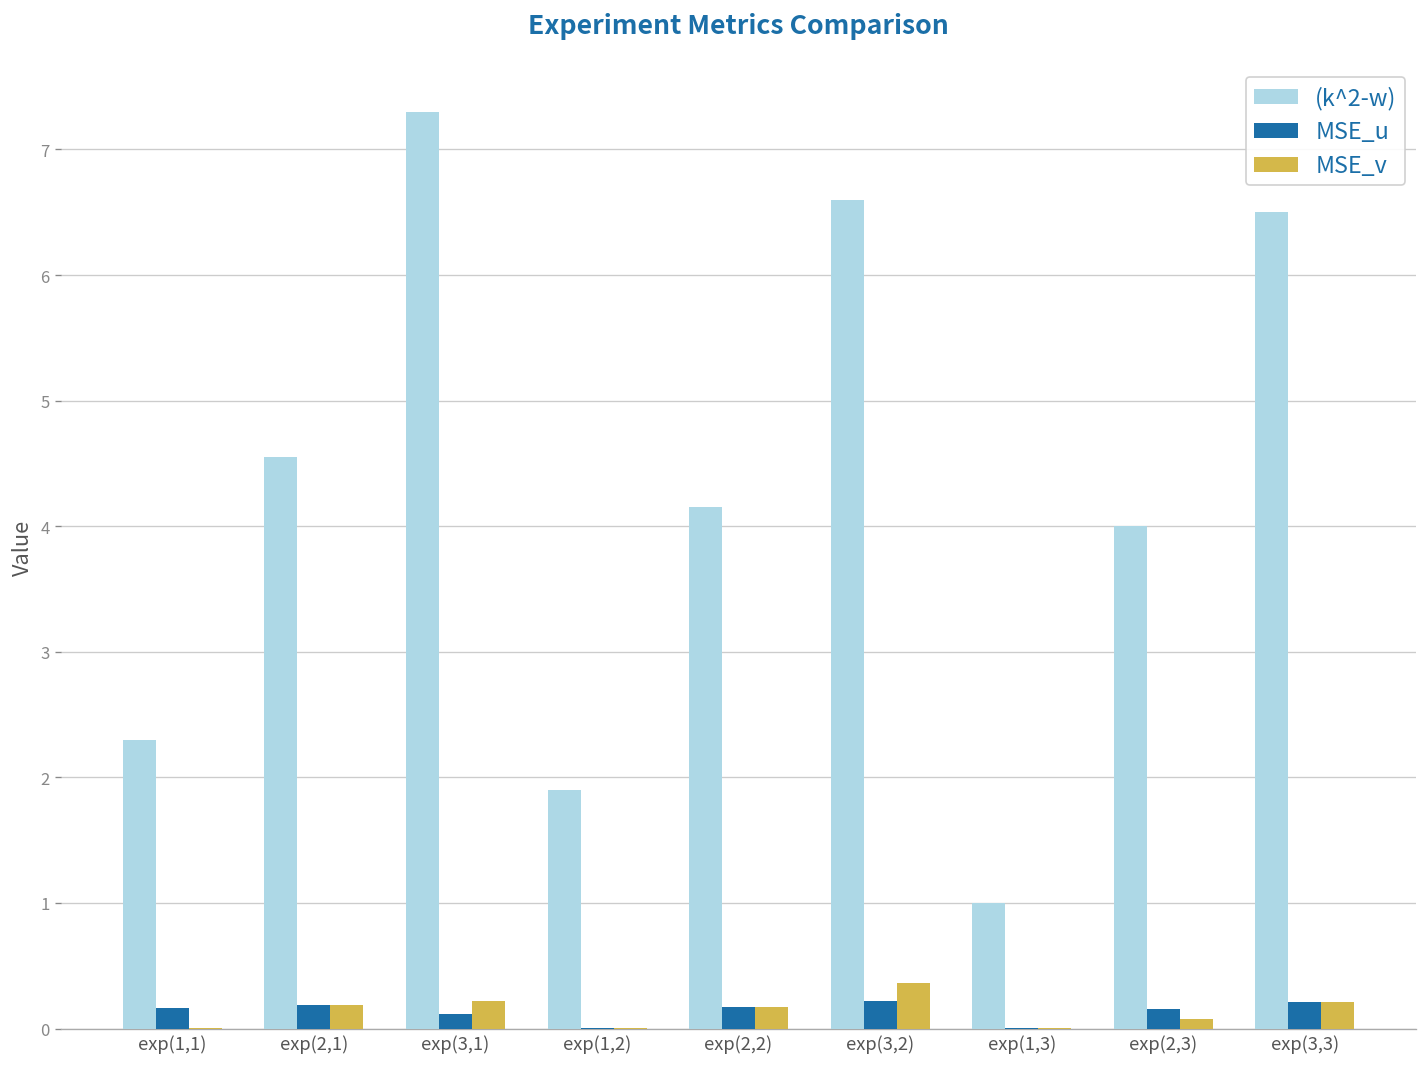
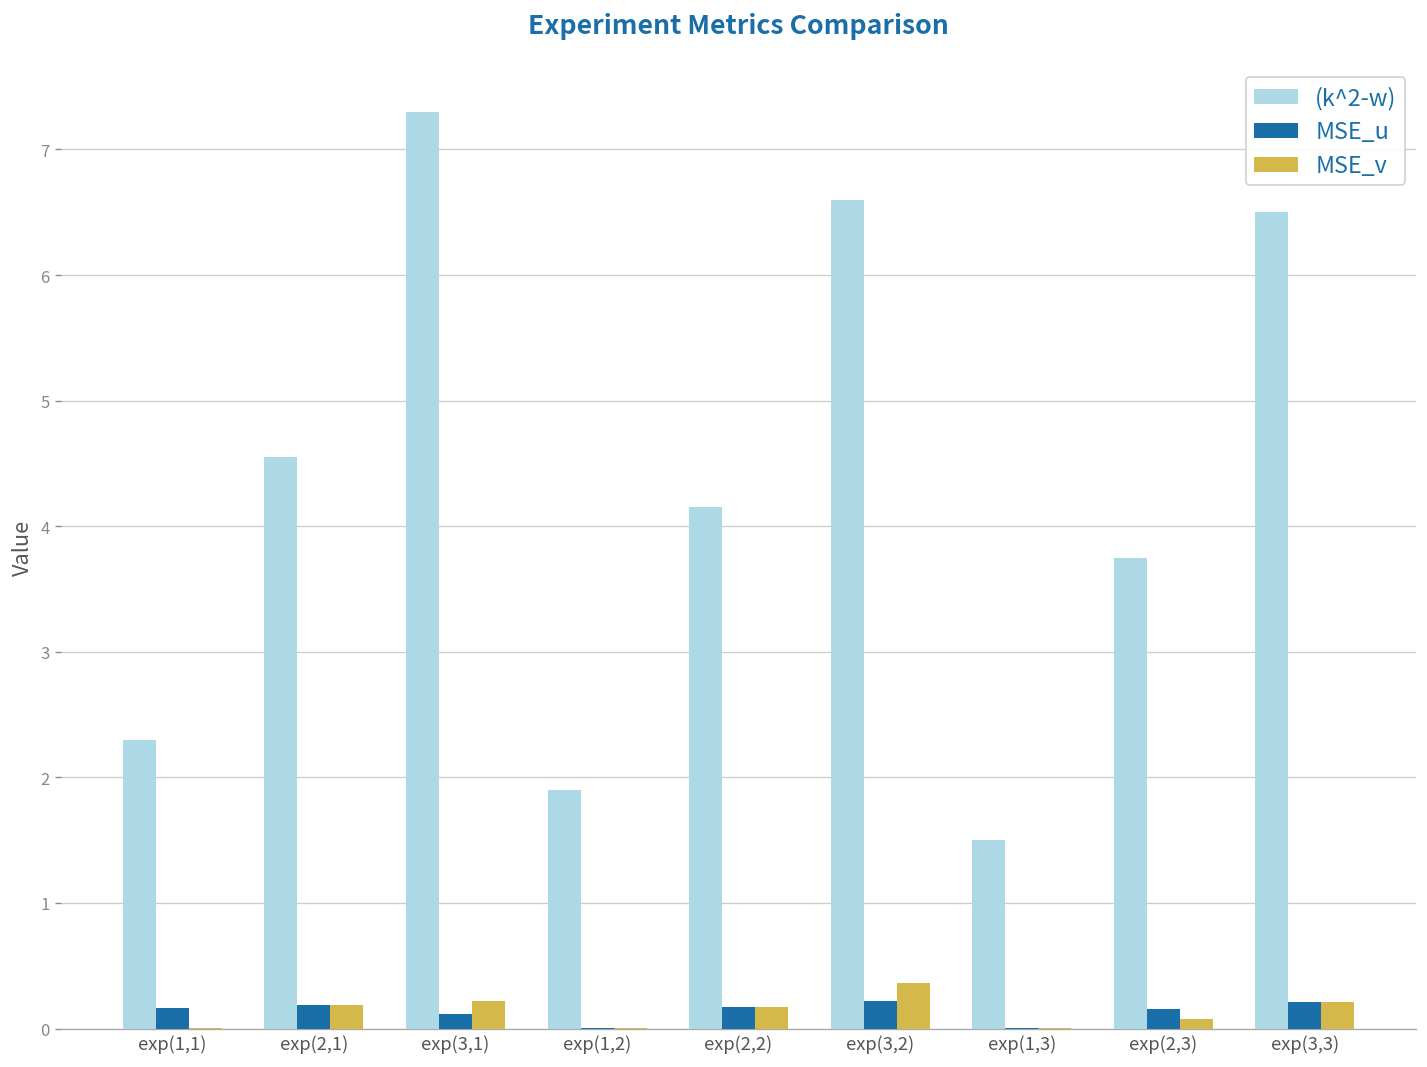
  {
    "(k^2-w)": {
      "exp(1,1)": 2.30,
      "exp(2,1)": 4.55,
      "exp(3,1)": 7.30,
      "exp(1,2)": 1.90,
      "exp(2,2)": 4.15,
      "exp(3,2)": 6.60,
-     "exp(1,3)": 1.0,
-     "exp(2,3)": 4.00,
+     "exp(1,3)": 1.5,
+     "exp(2,3)": 3.75,
      "exp(3,3)": 6.50
    },
    "MSE_u": {
      "exp(1,1)": 0.16,
      "exp(2,1)": 0.19,
      "exp(3,1)": 0.11,
      "exp(2,2)": 0.17,
      "exp(3,2)": 0.22,
      "exp(2,3)": 0.16,
      "exp(3,3)": 0.21
    },
    "MSE_v": {
      "exp(2,1)": 0.19,
      "exp(3,1)": 0.22,
      "exp(2,2)": 0.17,
      "exp(3,2)": 0.36,
      "exp(2,3)": 0.08,
      "exp(3,3)": 0.21
    }
  }
